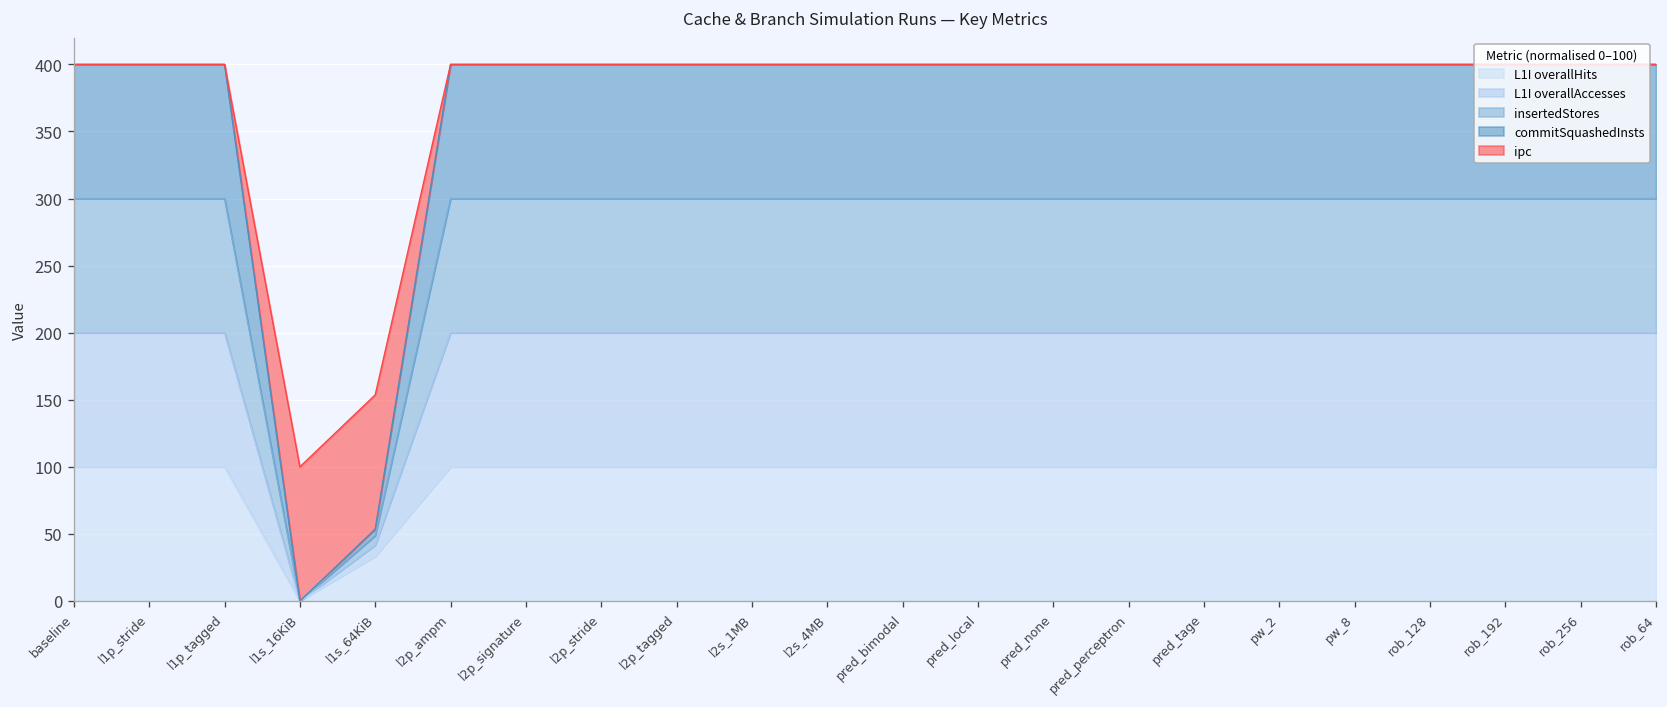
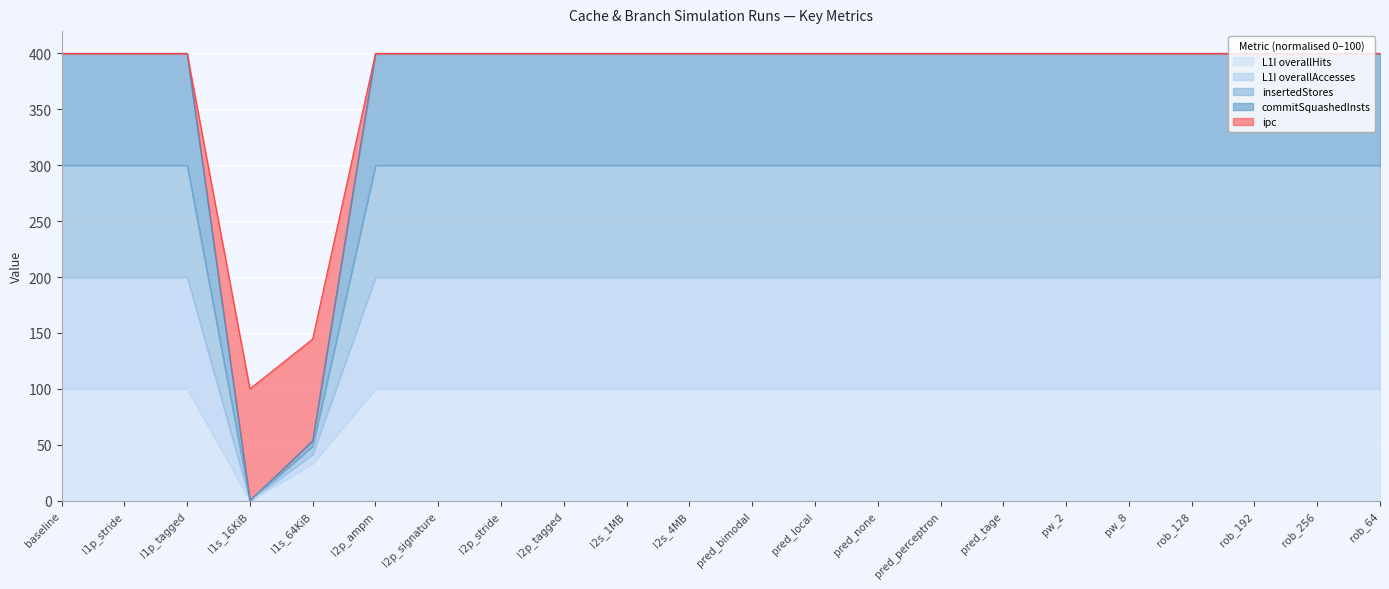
  {
    "ipc": {
      "l1s_16KiB": 100,
-     "l1s_64KiB": 100
+     "l1s_64KiB": 91
    }
  }
